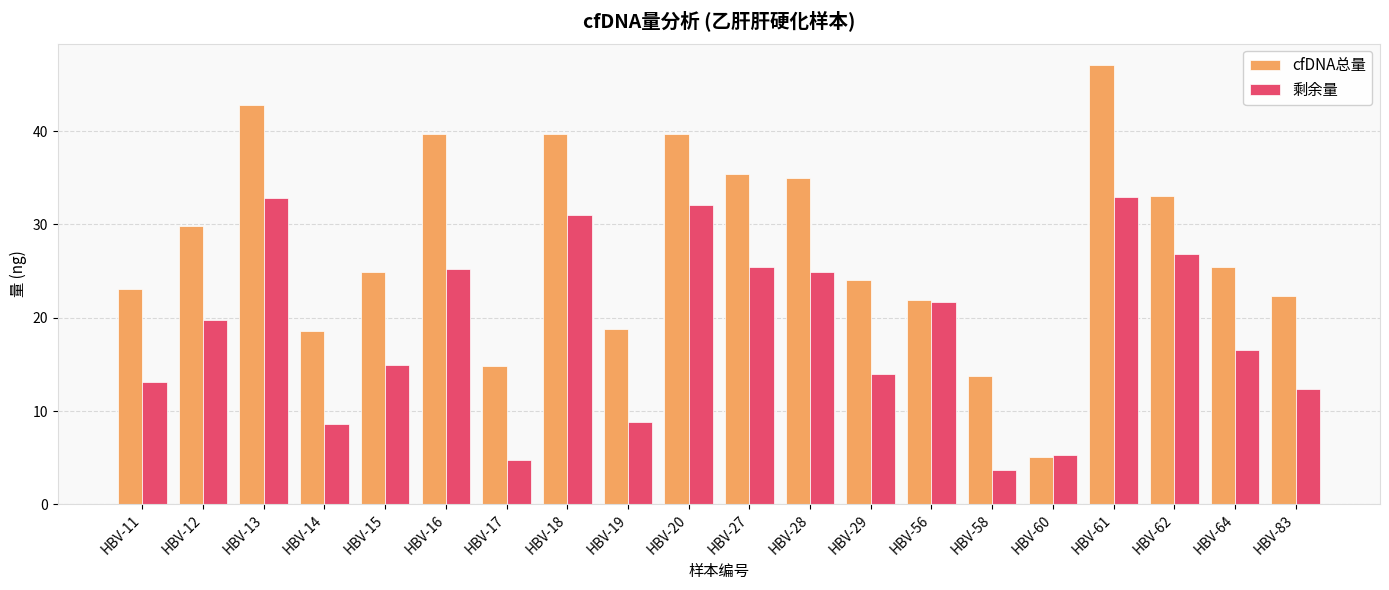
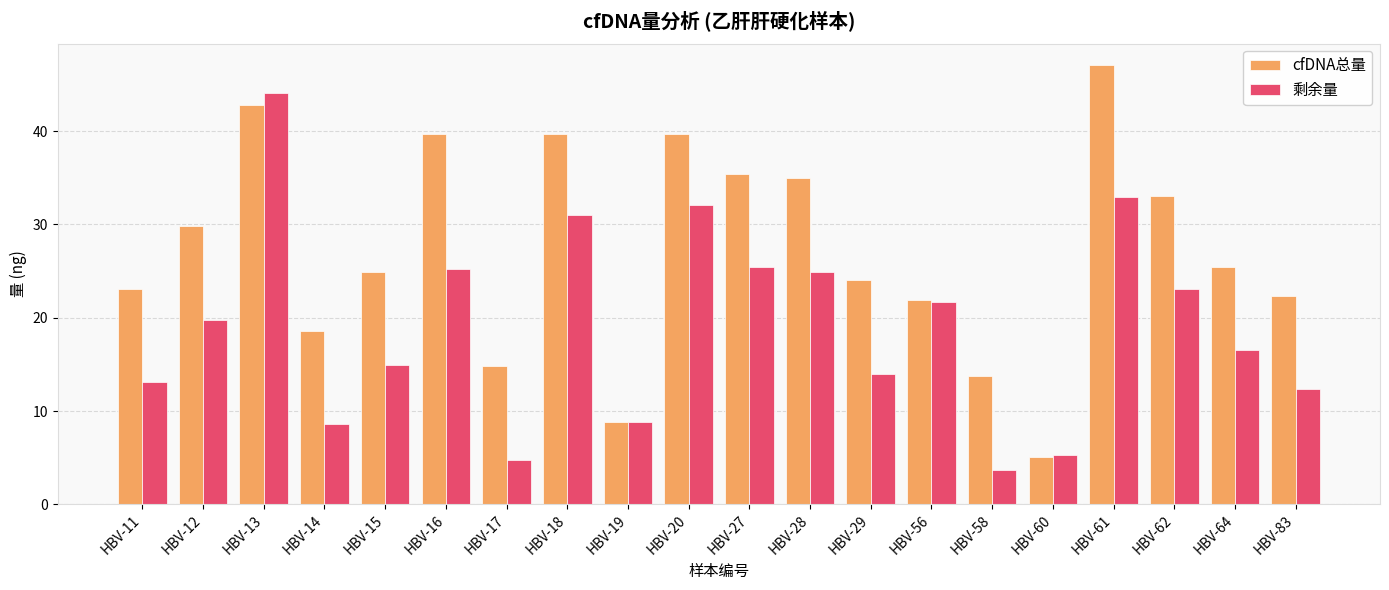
  {
    "cfDNA总量": {
      "HBV-11": 23,
      "HBV-12": 30,
      "HBV-13": 43,
      "HBV-14": 19,
      "HBV-15": 25,
      "HBV-16": 40,
      "HBV-17": 15,
      "HBV-18": 40,
-     "HBV-19": 19,
+     "HBV-19": 9,
      "HBV-20": 40,
      "HBV-27": 35,
      "HBV-28": 35,
      "HBV-29": 24,
      "HBV-56": 22,
      "HBV-58": 14,
      "HBV-60": 5,
      "HBV-61": 47,
      "HBV-62": 33,
      "HBV-64": 25,
      "HBV-83": 22
    },
    "剩余量": {
      "HBV-11": 13,
      "HBV-12": 20,
-     "HBV-13": 33,
+     "HBV-13": 44,
      "HBV-14": 9,
      "HBV-15": 15,
      "HBV-16": 25,
      "HBV-17": 5,
      "HBV-18": 31,
      "HBV-19": 9,
      "HBV-20": 32,
      "HBV-27": 25,
      "HBV-28": 25,
      "HBV-29": 14,
      "HBV-56": 22,
      "HBV-58": 4,
      "HBV-60": 5,
      "HBV-61": 33,
-     "HBV-62": 27,
+     "HBV-62": 23,
      "HBV-64": 17,
      "HBV-83": 12
    }
  }
